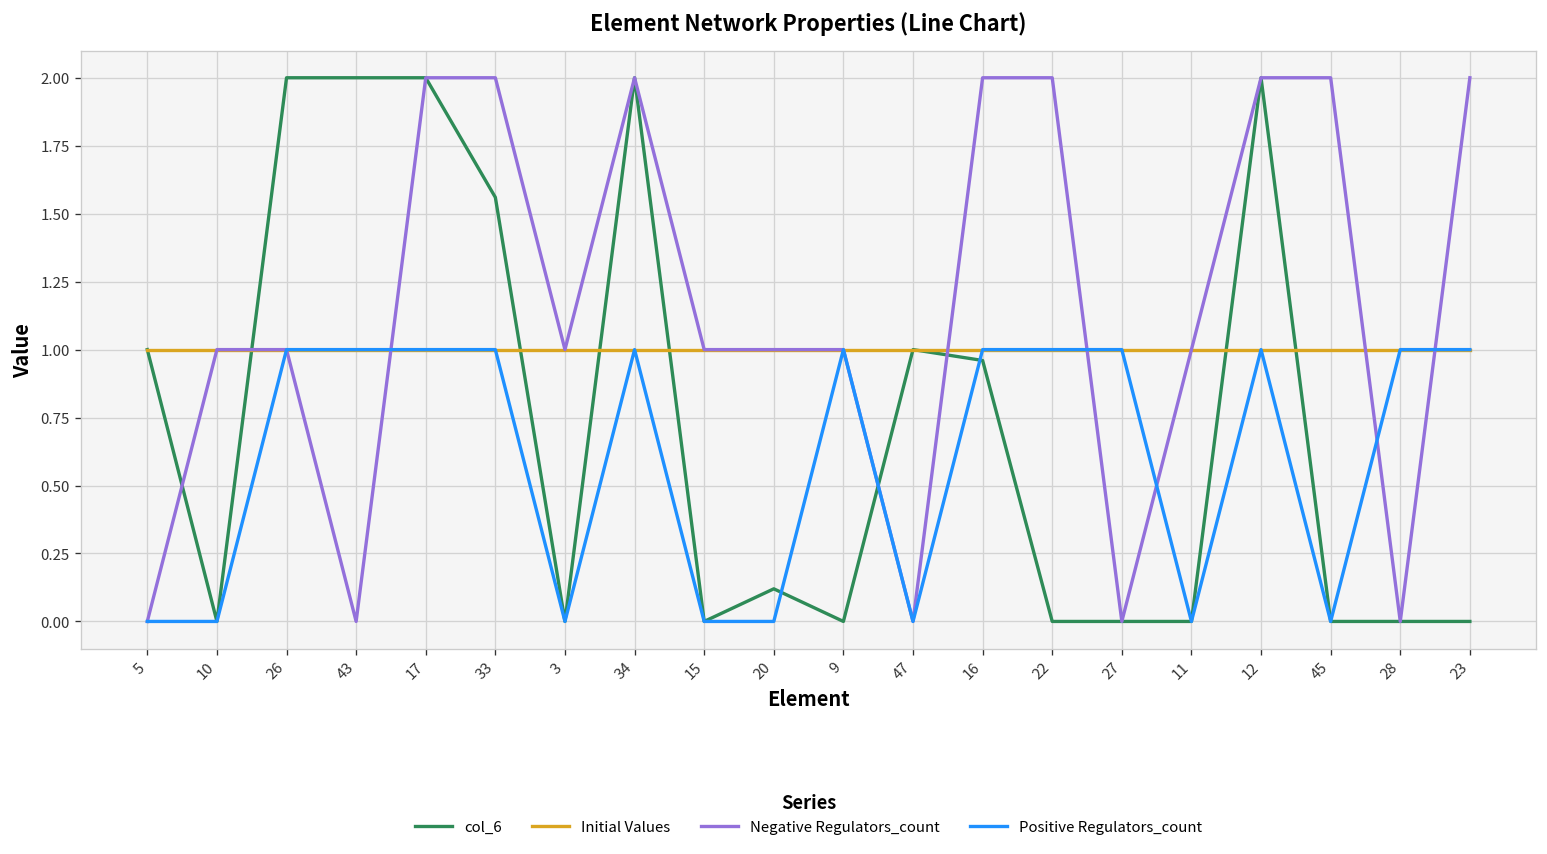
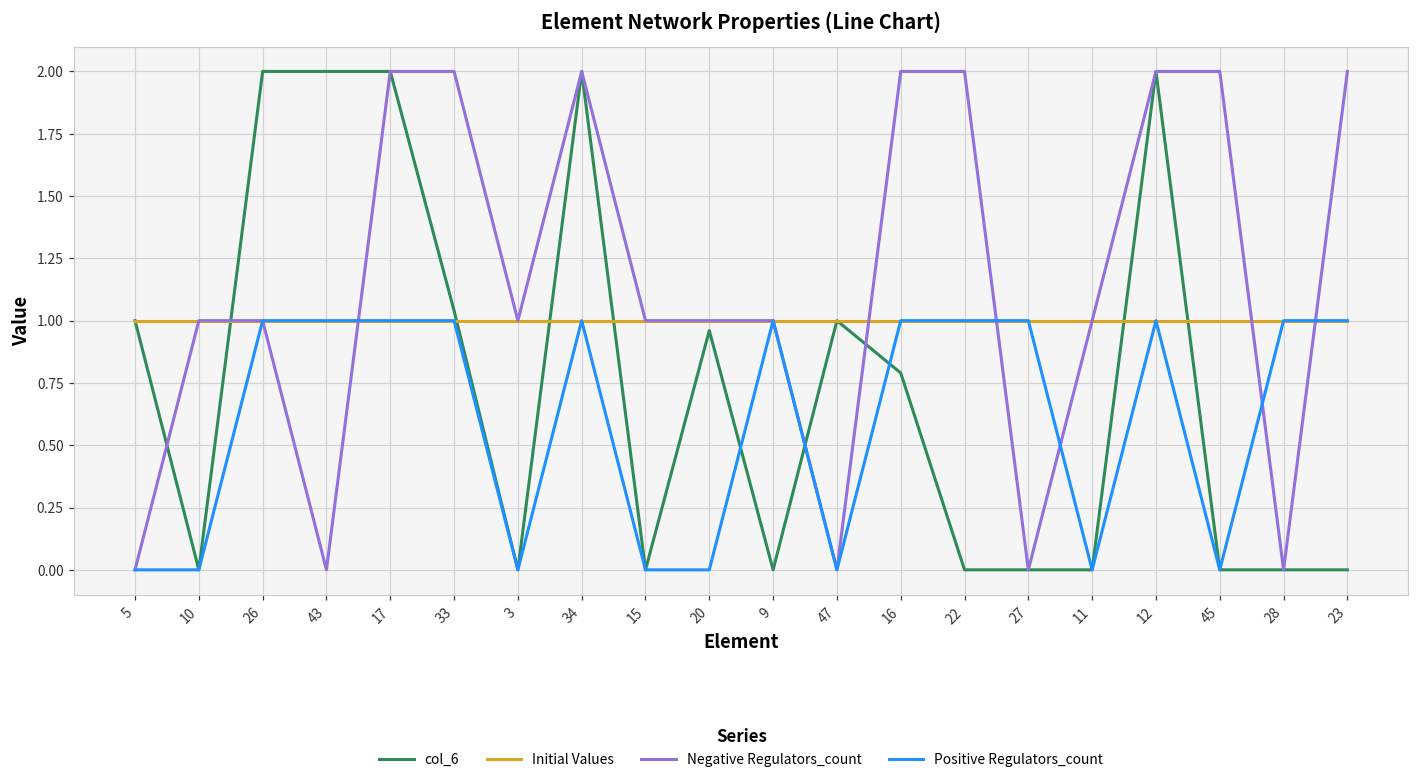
  {
    "col_6": {
      "26": 2.00,
      "43": 2.00,
-     "33": 1.56,
-     "20": 0.12,
+     "33": 1.04,
+     "20": 0.96,
      "9": 0.00,
-     "16": 0.96,
+     "16": 0.79,
      "22": 0.00,
      "23": 0.00
    },
    "Initial Values": {
      "45": 1.00
    },
    "Negative Regulators_count": {
      "43": 0.00,
      "33": 2.00,
      "16": 2.00,
      "22": 2.00,
      "45": 2.00,
      "23": 2.00
    },
    "Positive Regulators_count": {
      "20": 0.00
    }
  }
